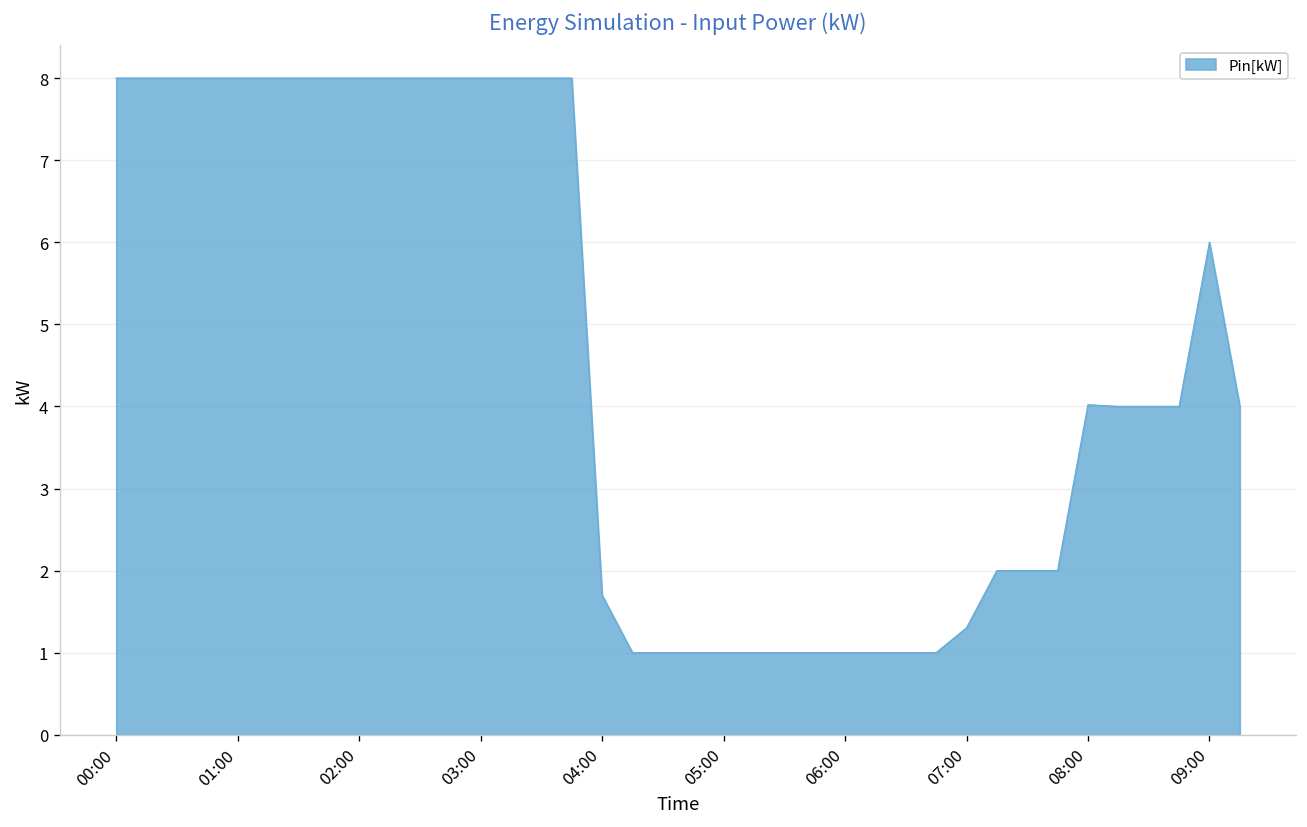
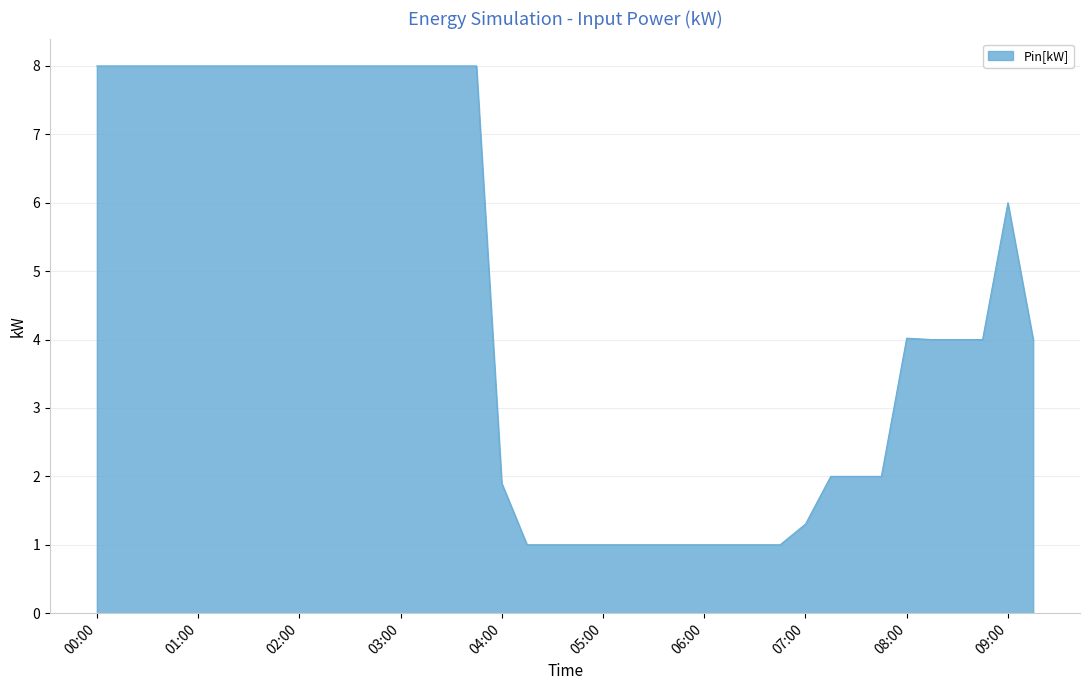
  {
    "00:00": 8.0,
    "01:00": 8.0,
    "02:00": 8.0,
    "03:00": 8.0,
-   "04:00": 1.7,
+   "04:00": 1.9,
    "05:00": 1.0,
    "06:00": 1.0,
    "07:00": 1.3,
    "08:00": 4.0,
    "09:00": 6.0
  }
